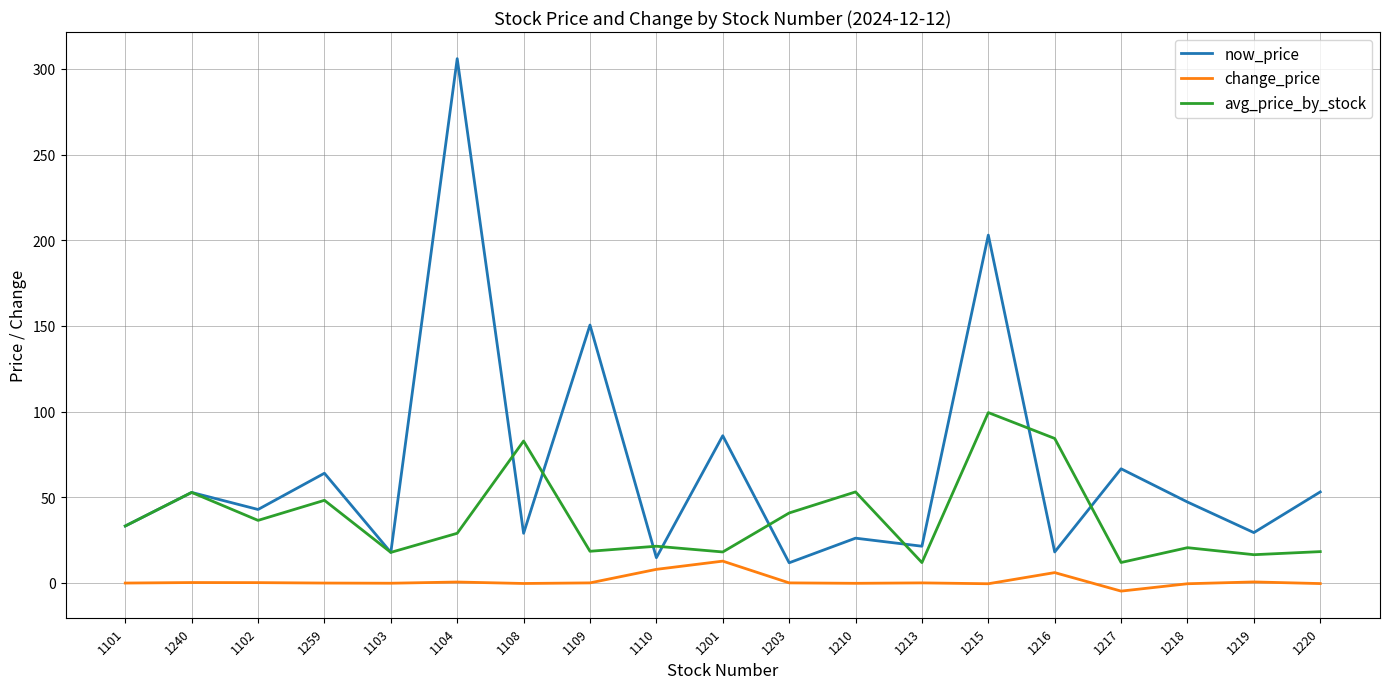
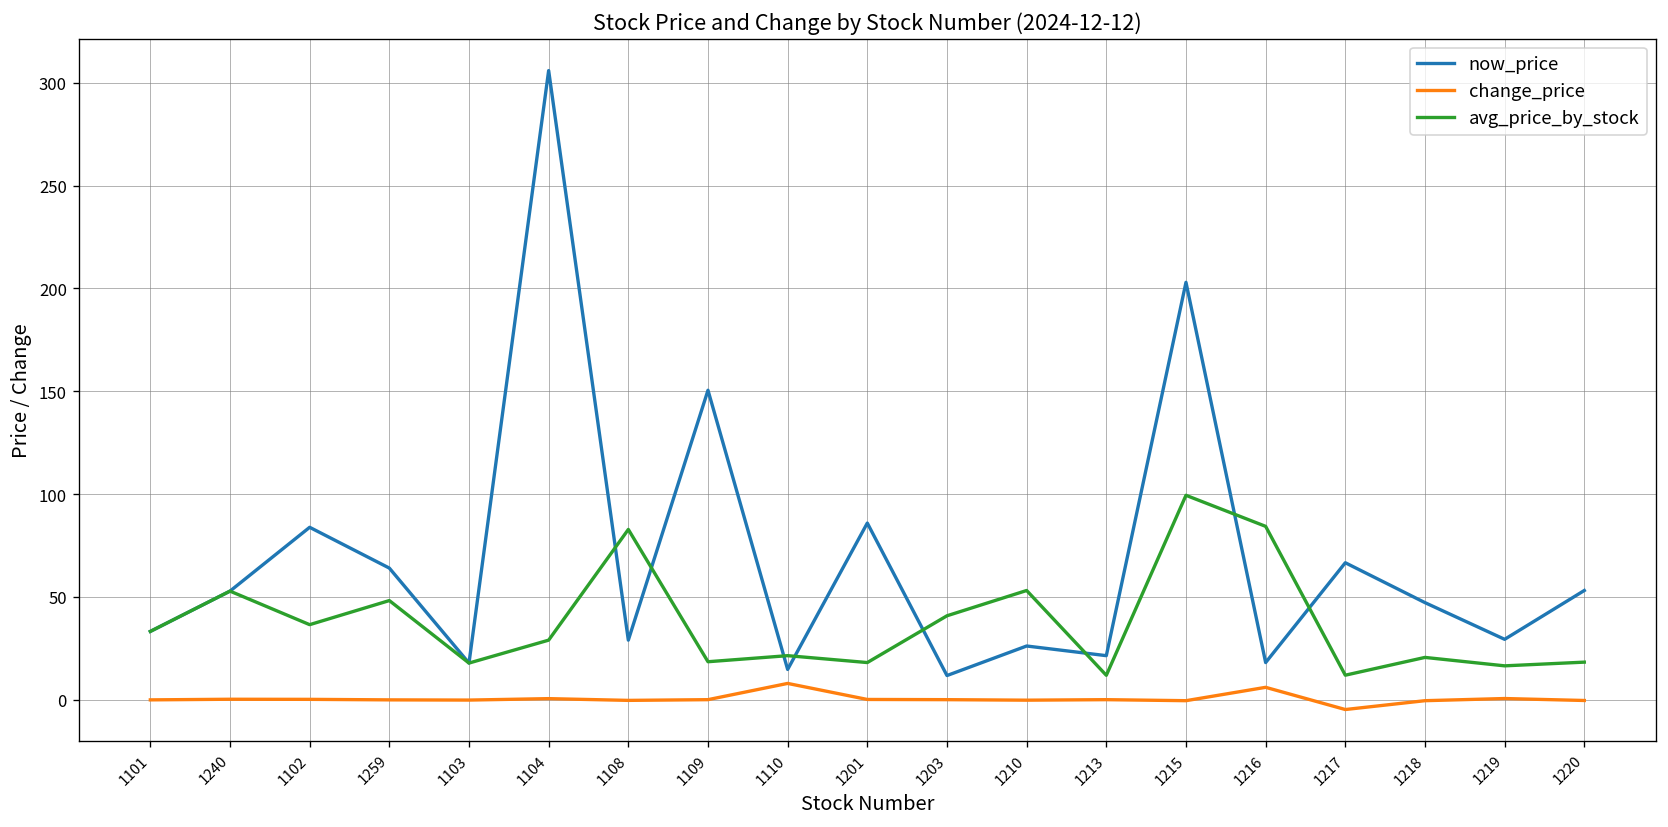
  {
    "now_price": {
-     "1102": 43,
+     "1102": 84,
      "1259": 64,
      "1104": 306,
      "1108": 29,
      "1109": 151,
      "1110": 15,
      "1201": 86,
      "1203": 12,
      "1210": 26,
      "1213": 21,
      "1215": 203,
      "1216": 18,
      "1217": 67,
      "1218": 47,
      "1219": 29,
      "1220": 53
    },
    "change_price": {
      "1101": 0,
      "1240": 0,
      "1102": 0,
      "1259": 0,
      "1103": 0,
      "1104": 1,
      "1108": 0,
      "1109": 0,
      "1110": 8,
-     "1201": 13,
+     "1201": 0,
      "1203": 0,
      "1210": 0,
      "1213": 0,
      "1215": -1,
      "1216": 6,
      "1217": -5,
      "1218": -1,
      "1219": 1,
      "1220": 0
    },
    "avg_price_by_stock": {
      "1102": 36,
      "1259": 48,
      "1104": 29,
      "1108": 83,
      "1109": 18,
      "1110": 21,
      "1201": 18,
      "1203": 41,
      "1210": 53,
      "1213": 12,
      "1215": 99,
      "1216": 84,
      "1217": 12,
      "1218": 21,
      "1219": 16,
      "1220": 18
    }
  }
